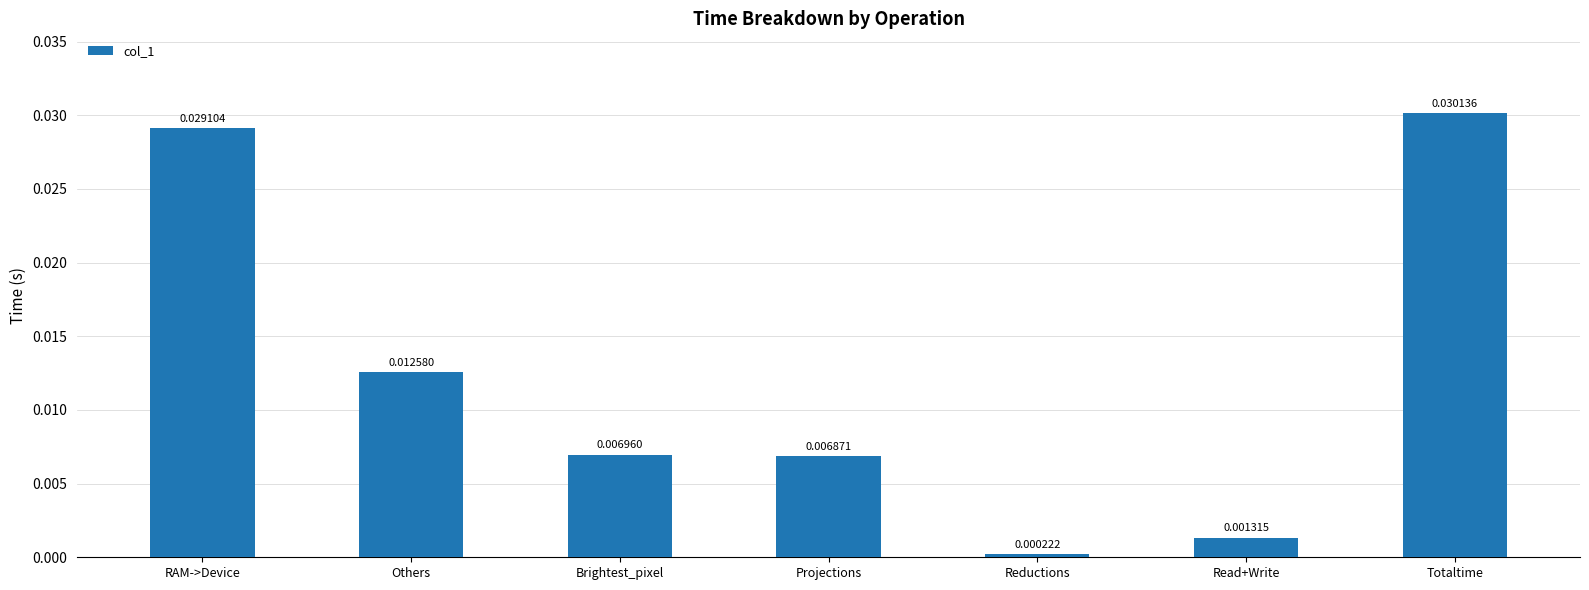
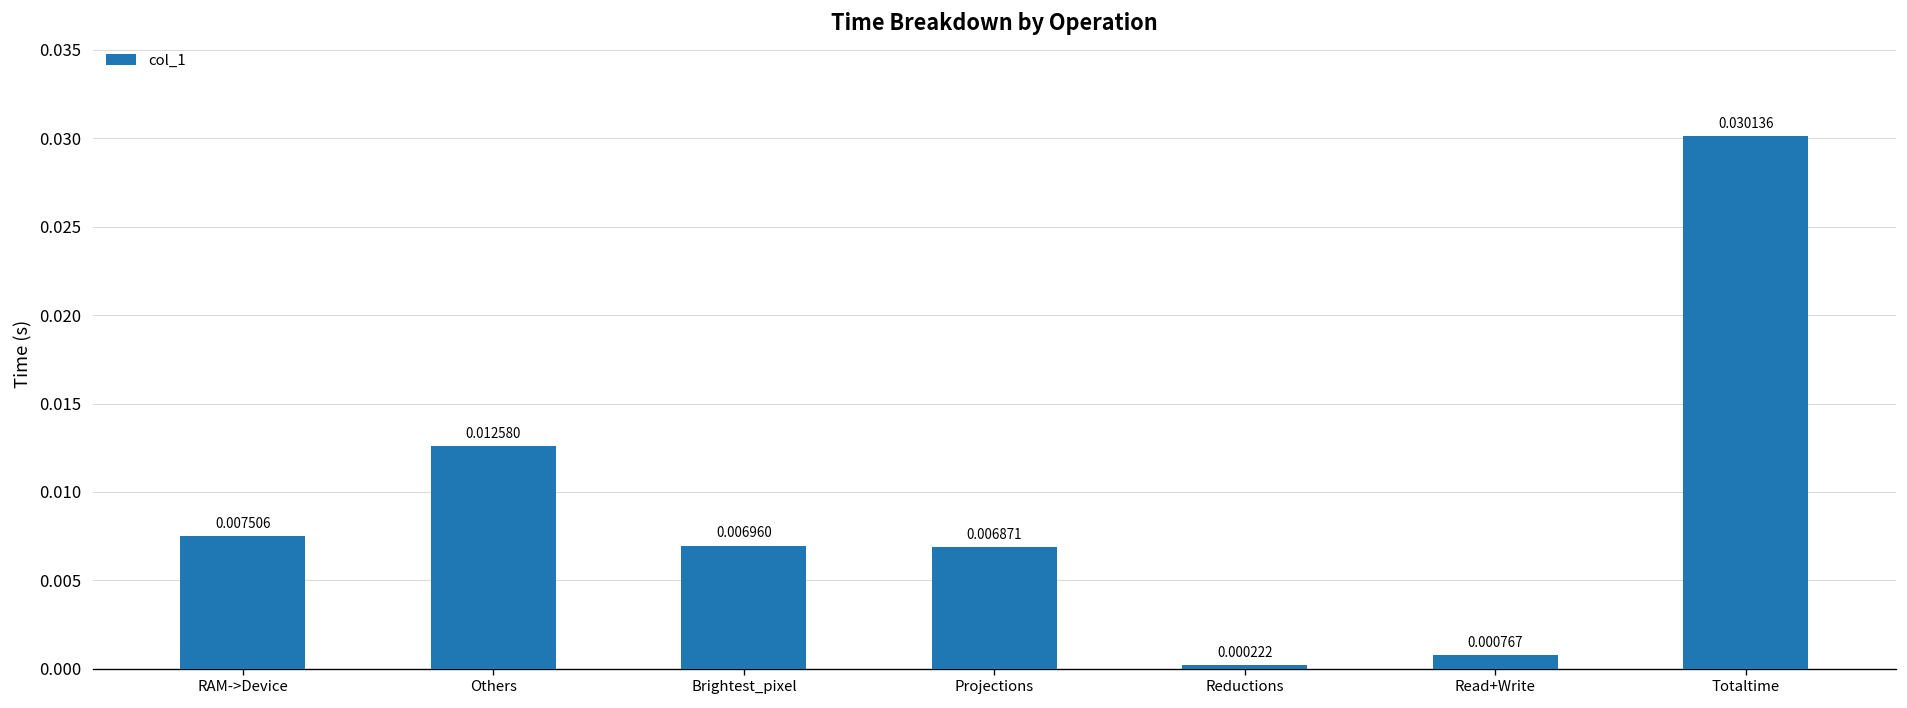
  {
-   "RAM->Device": 0.029104,
+   "RAM->Device": 0.007506,
    "Others": 0.012580,
    "Brightest_pixel": 0.006960,
    "Projections": 0.006871,
    "Reductions": 0.000222,
-   "Read+Write": 0.001315,
+   "Read+Write": 0.000767,
    "Totaltime": 0.030136
  }
